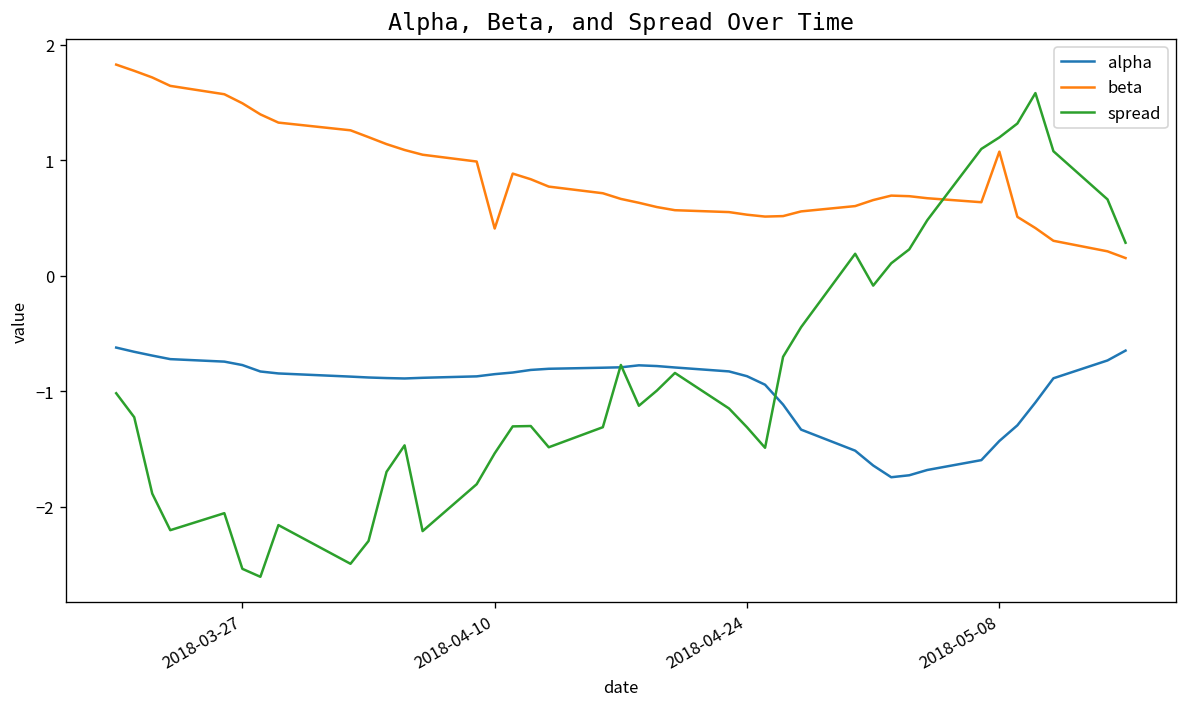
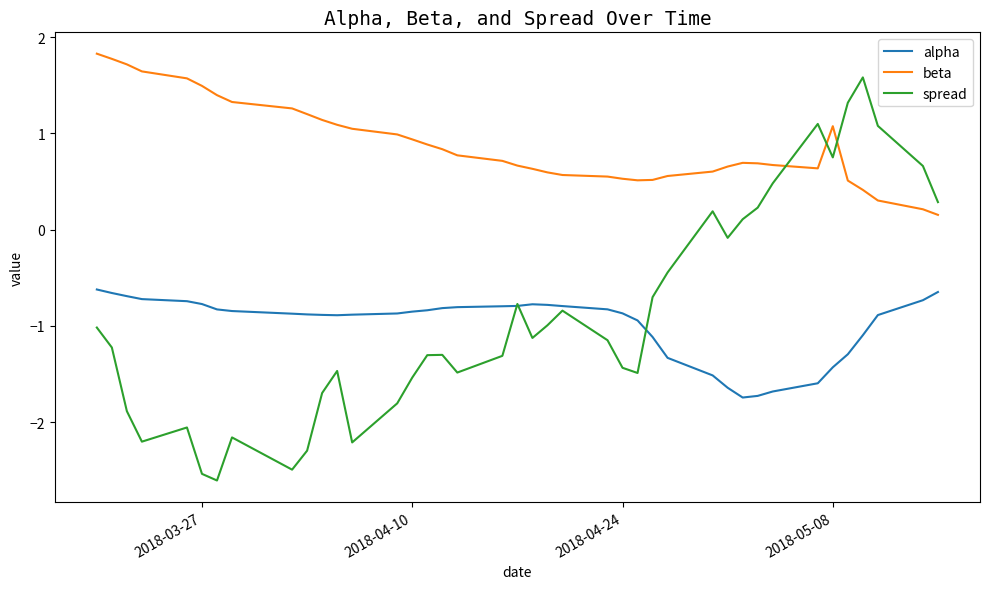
  {
    "alpha": {
      "2018-03-27": -0.8,
      "2018-04-10": -0.9,
      "2018-04-24": -0.9,
      "2018-05-08": -1.4
    },
    "beta": {
      "2018-03-27": 1.5,
-     "2018-04-10": 0.4,
+     "2018-04-10": 0.9,
      "2018-04-24": 0.5,
      "2018-05-08": 1.1
    },
    "spread": {
      "2018-03-27": -2.5,
      "2018-04-10": -1.5,
-     "2018-04-24": -1.3,
-     "2018-05-08": 1.2
+     "2018-04-24": -1.4,
+     "2018-05-08": 0.8
    }
  }
